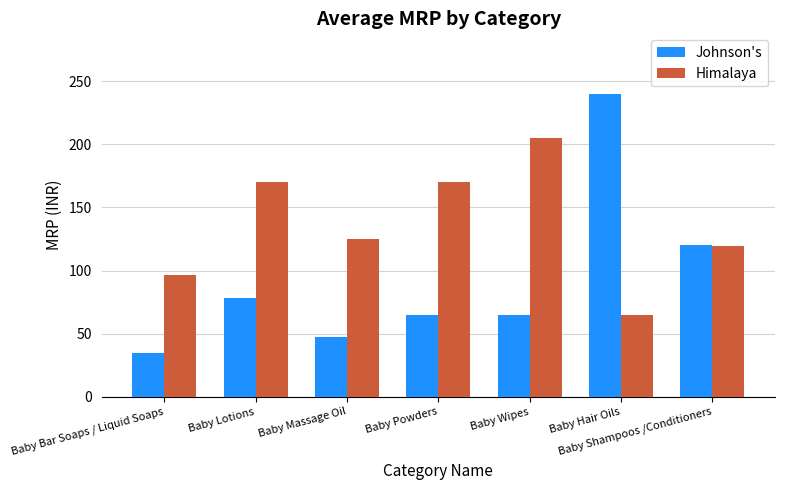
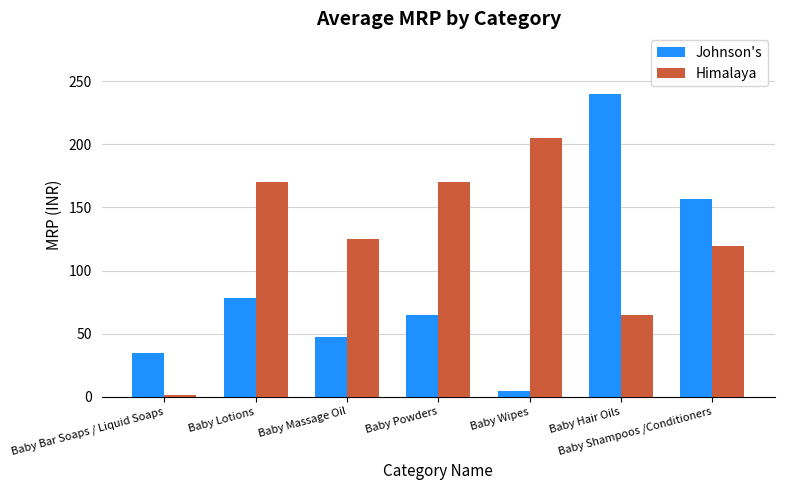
  {
    "Johnson's": {
      "Baby Bar Soaps / Liquid Soaps": 34,
      "Baby Lotions": 78,
      "Baby Massage Oil": 47,
      "Baby Powders": 65,
-     "Baby Wipes": 65,
+     "Baby Wipes": 5,
      "Baby Hair Oils": 240,
-     "Baby Shampoos /Conditioners": 120
+     "Baby Shampoos /Conditioners": 157
    },
    "Himalaya": {
-     "Baby Bar Soaps / Liquid Soaps": 97,
+     "Baby Bar Soaps / Liquid Soaps": 1,
      "Baby Lotions": 170,
      "Baby Massage Oil": 125,
      "Baby Powders": 170,
      "Baby Wipes": 205,
      "Baby Hair Oils": 65,
      "Baby Shampoos /Conditioners": 120
    }
  }
